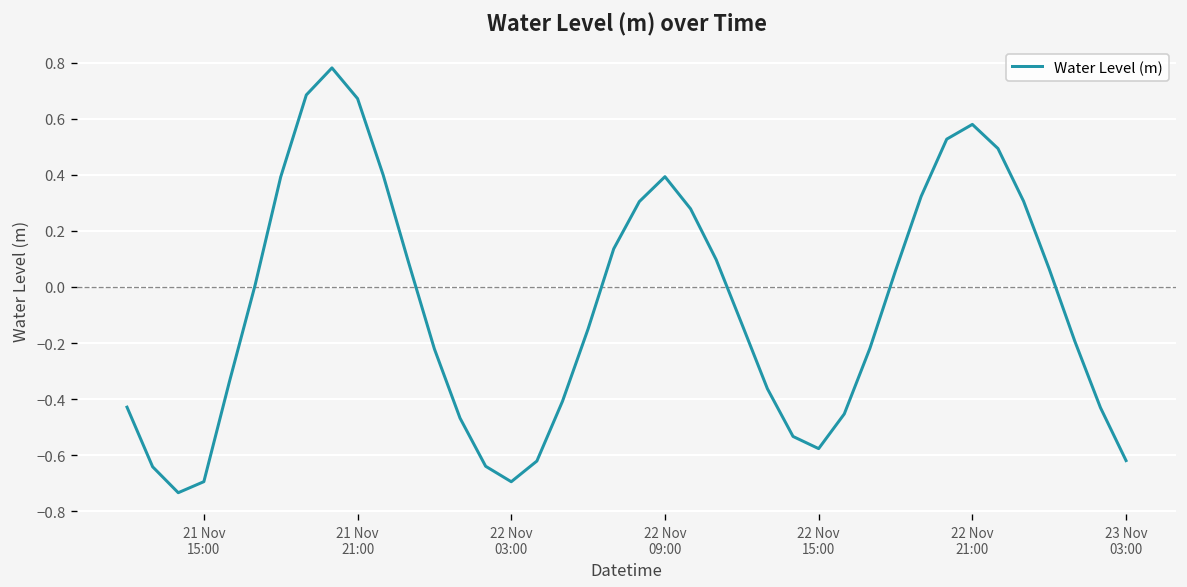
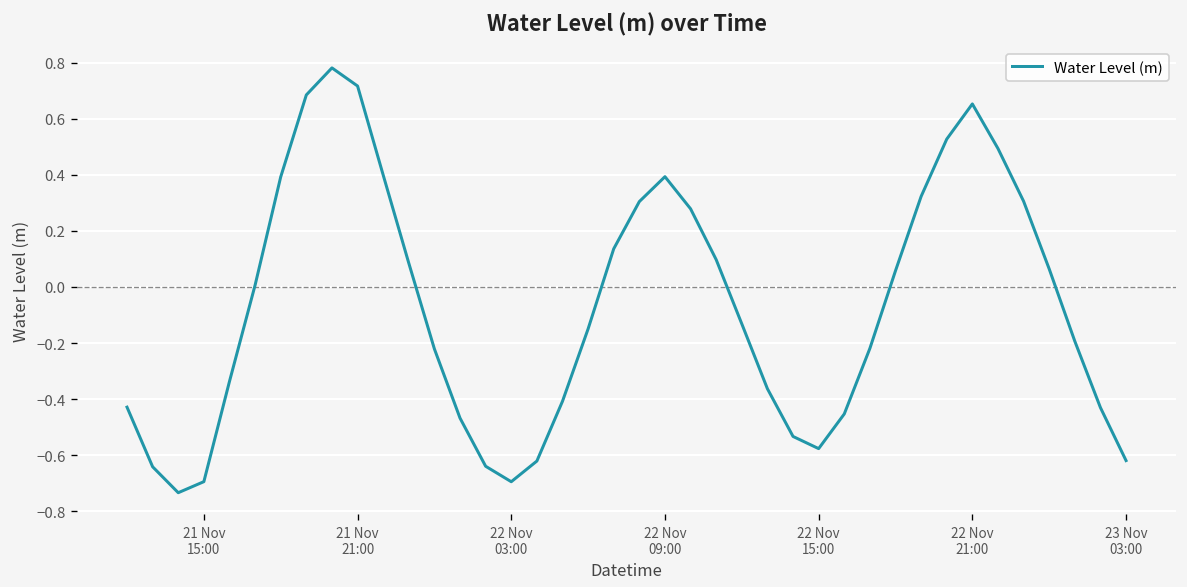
  {
    "21 Nov 15:00": -0.69,
-   "21 Nov 21:00": 0.67,
+   "21 Nov 21:00": 0.72,
    "22 Nov 03:00": -0.69,
    "22 Nov 09:00": 0.39,
    "22 Nov 15:00": -0.58,
-   "22 Nov 21:00": 0.58,
+   "22 Nov 21:00": 0.65,
    "23 Nov 03:00": -0.62
  }
